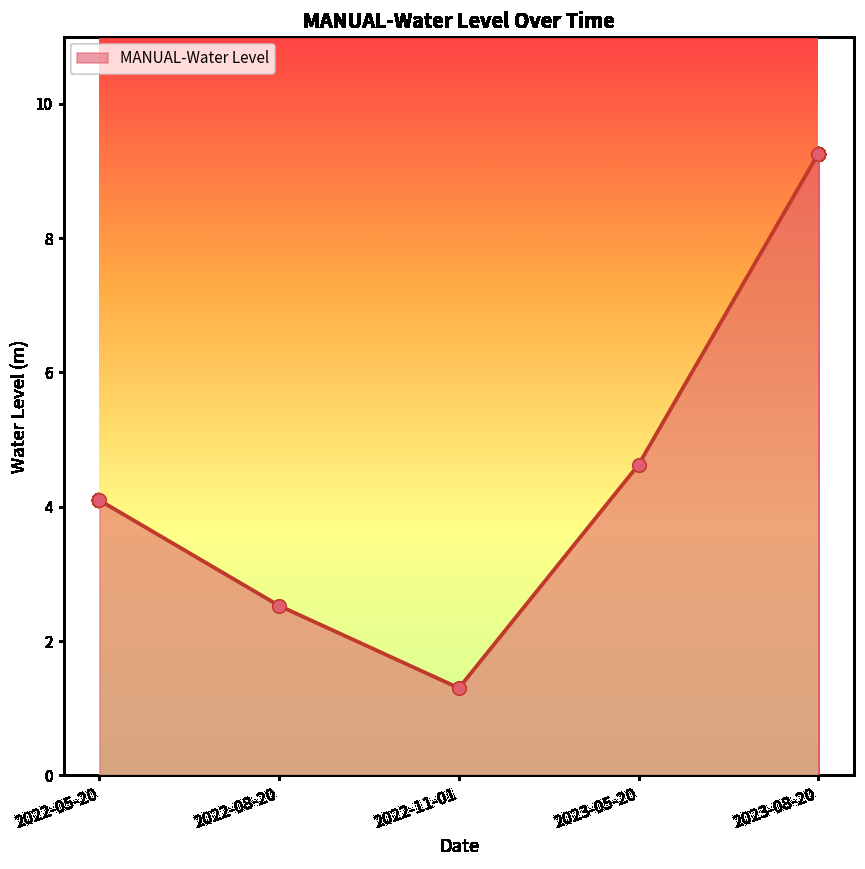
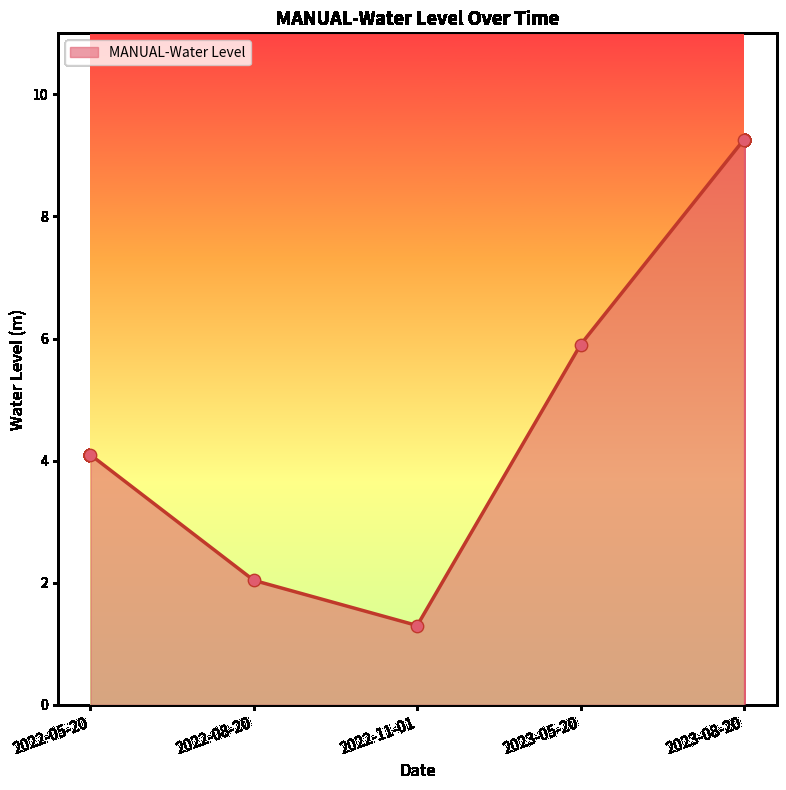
  {
    "2022-05-20": 4.1,
-   "2022-08-20": 2.5,
+   "2022-08-20": 2.0,
    "2022-11-01": 1.3,
-   "2023-05-20": 4.6,
+   "2023-05-20": 5.9,
    "2023-08-20": 9.3
  }
